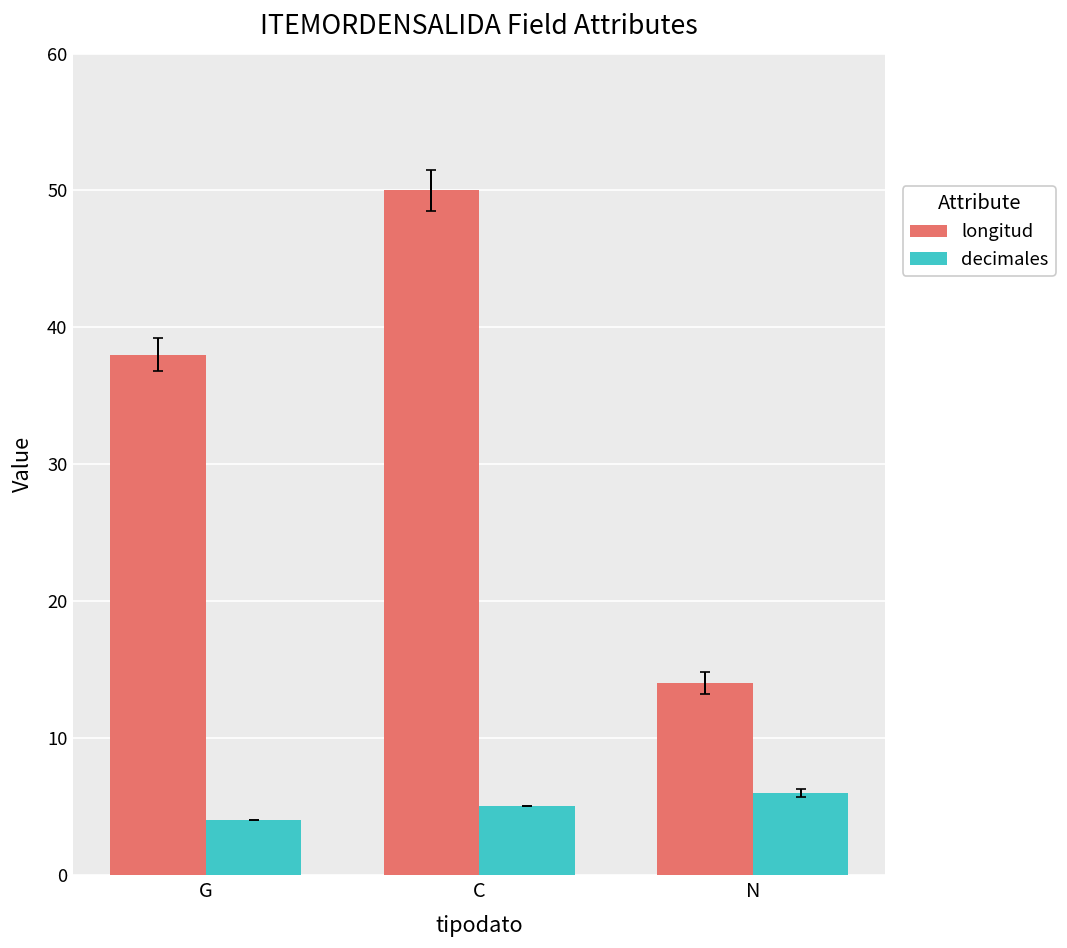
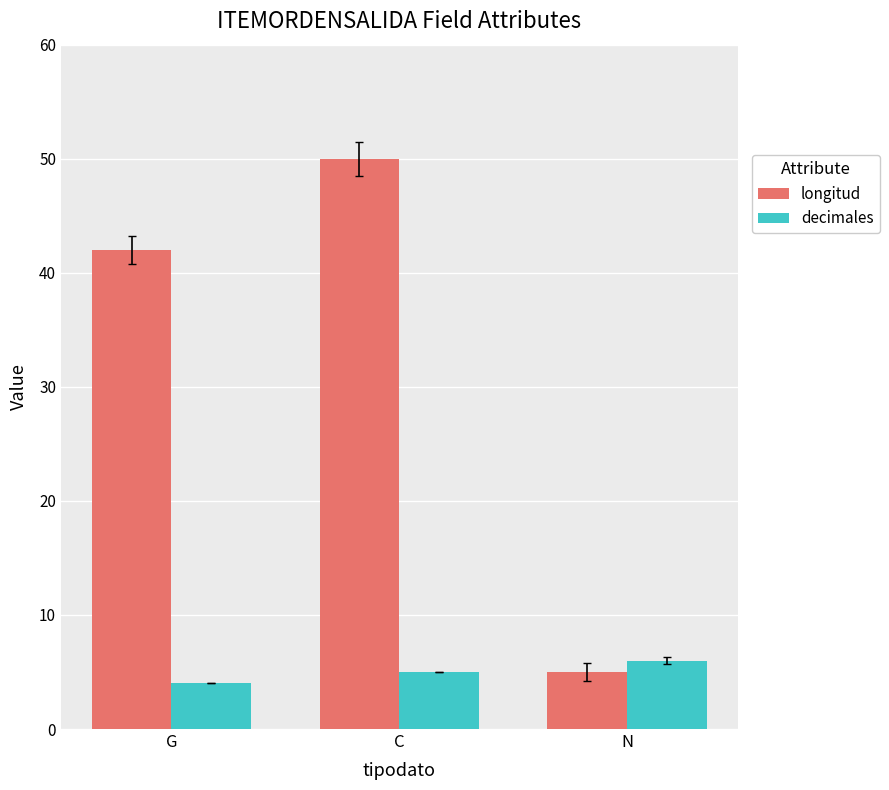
  {
    "longitud": {
-     "G": 38,
+     "G": 42,
      "C": 50,
-     "N": 14
+     "N": 5
    },
    "decimales": {
      "G": 4,
      "C": 5,
      "N": 6
    }
  }
